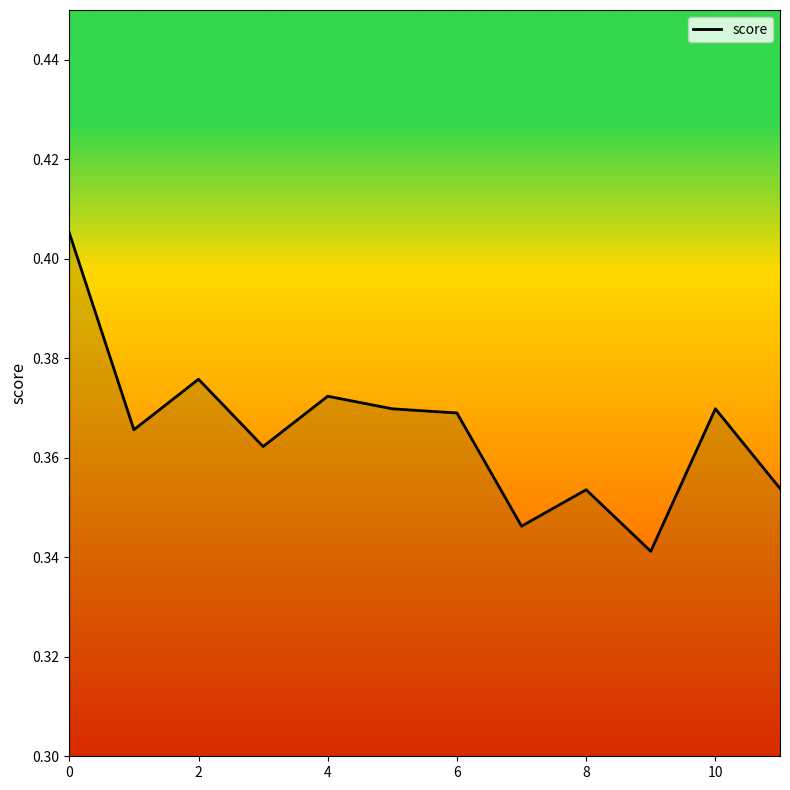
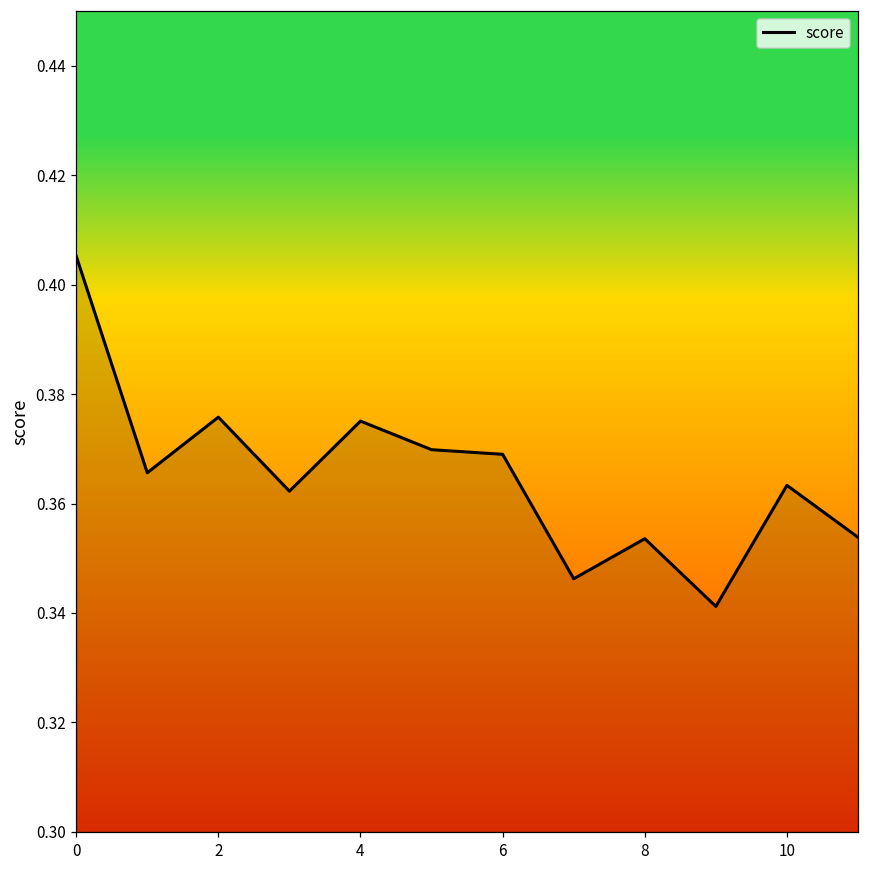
  {
    "0": 0.405,
    "2": 0.376,
-   "4": 0.372,
+   "4": 0.375,
    "6": 0.369,
    "8": 0.354,
-   "10": 0.370
+   "10": 0.363
  }
